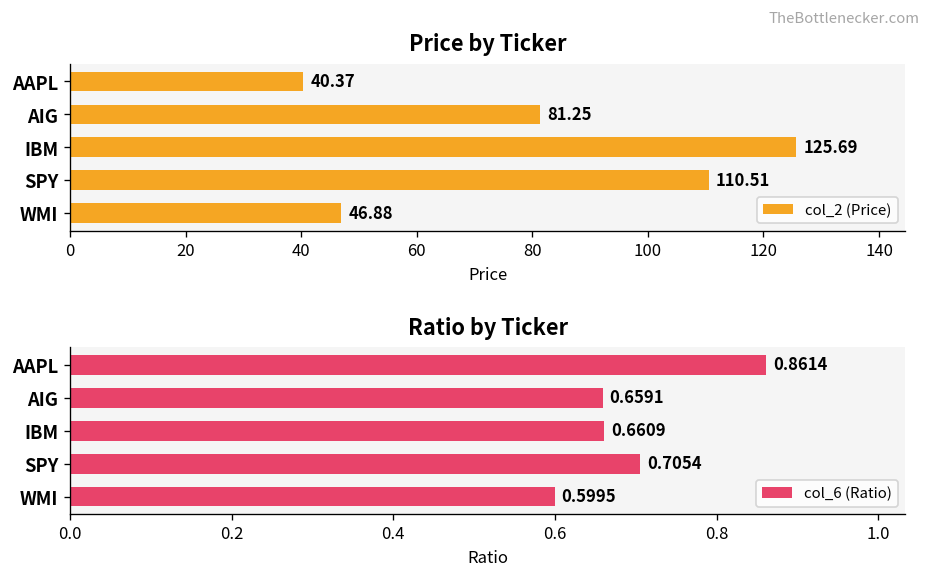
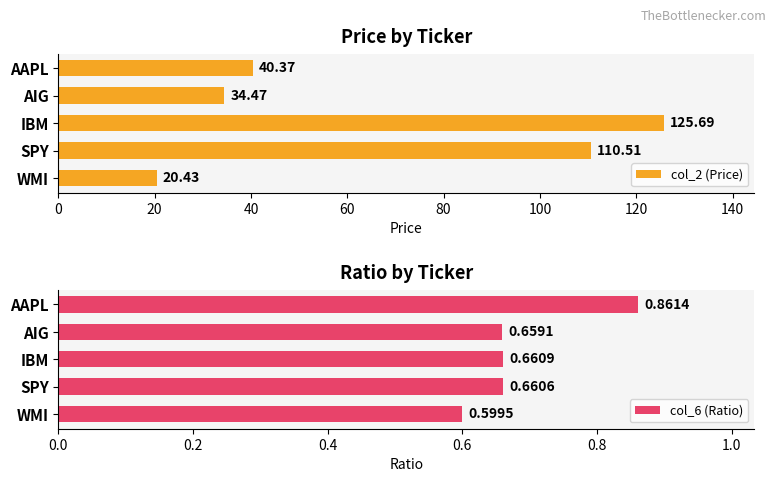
  {
    "Price by Ticker": {
      "AAPL": 40.37,
-     "AIG": 81.25,
+     "AIG": 34.47,
      "IBM": 125.69,
      "SPY": 110.51,
-     "WMI": 46.88
+     "WMI": 20.43
    },
    "Ratio by Ticker": {
      "AAPL": 0.8614,
      "AIG": 0.6591,
      "IBM": 0.6609,
-     "SPY": 0.7054,
+     "SPY": 0.6606,
      "WMI": 0.5995
    }
  }
